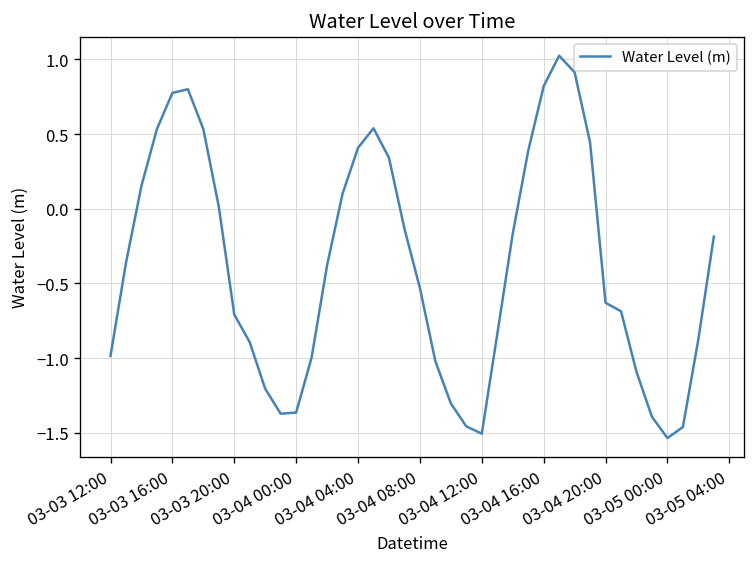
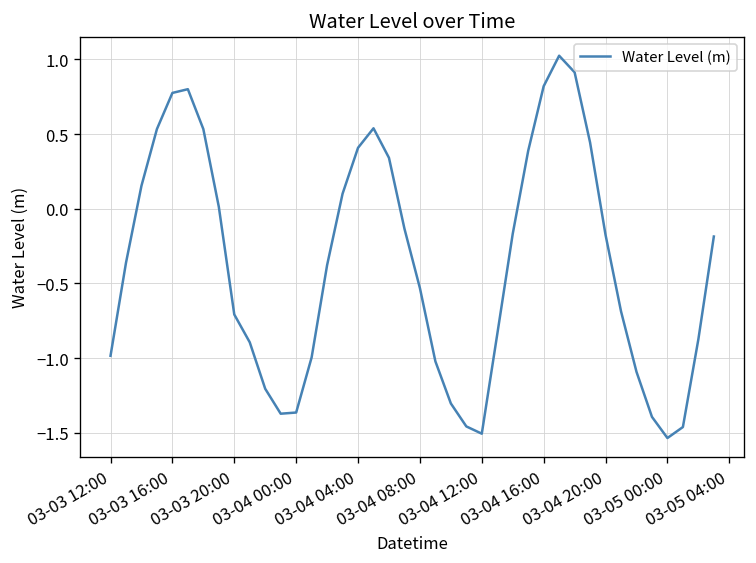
  {
    "03-03 12:00": -0.98,
    "03-03 16:00": 0.78,
    "03-03 20:00": -0.71,
    "03-04 00:00": -1.36,
    "03-04 04:00": 0.41,
    "03-04 08:00": -0.53,
    "03-04 12:00": -1.51,
    "03-04 16:00": 0.82,
-   "03-04 20:00": -0.63,
+   "03-04 20:00": -0.18,
    "03-05 00:00": -1.54
  }
